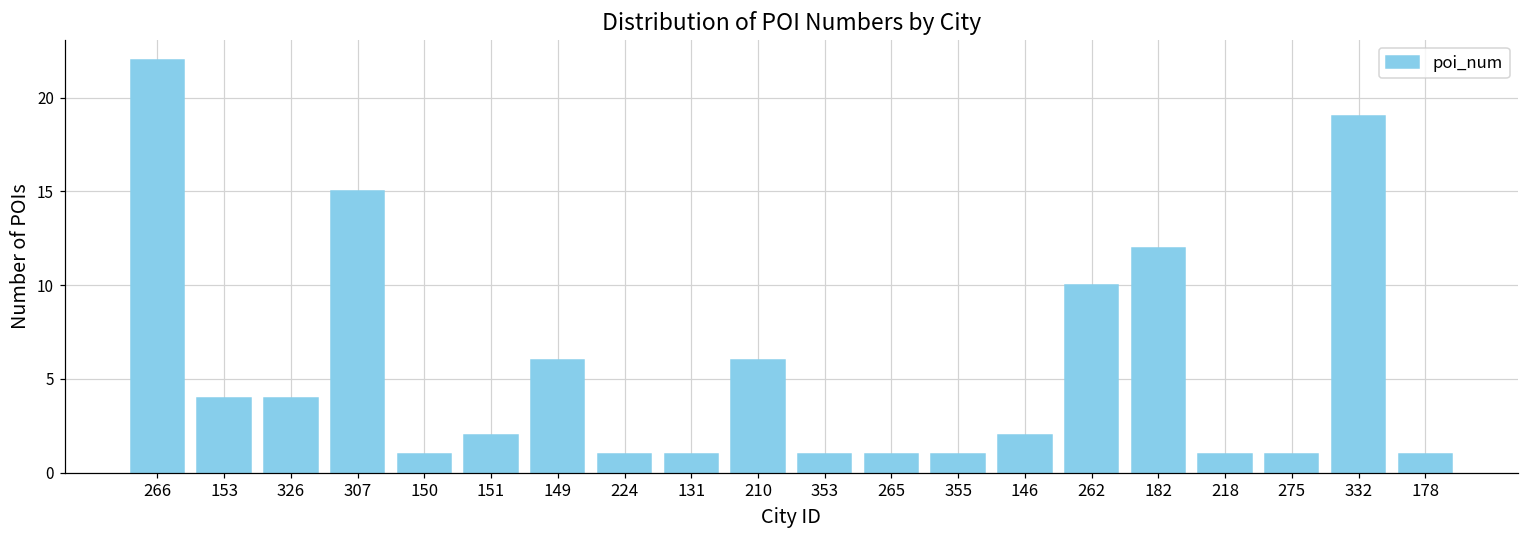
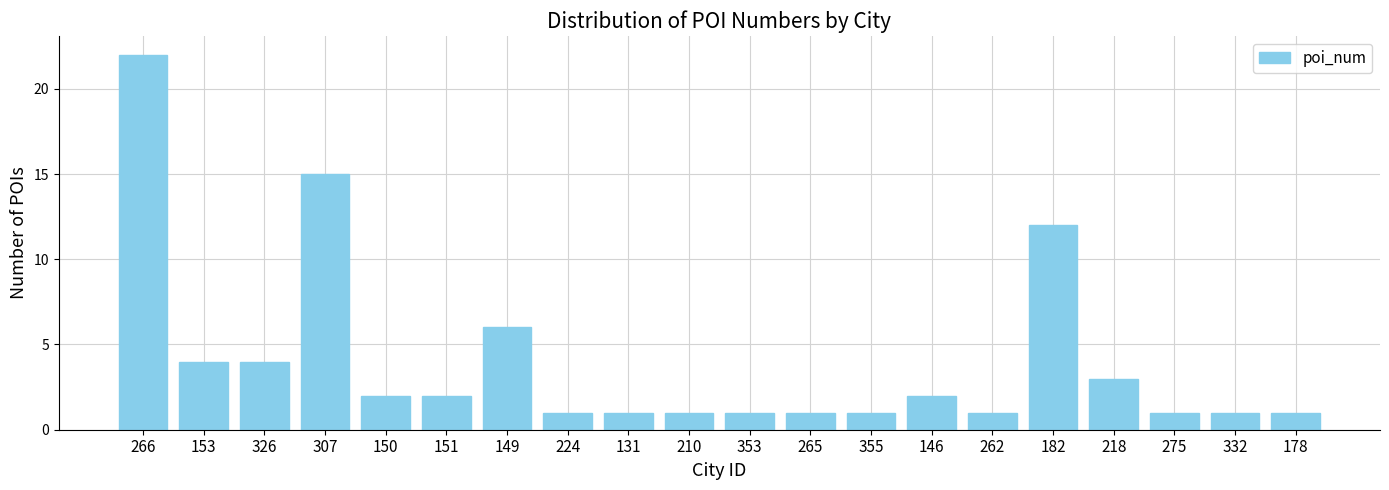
  {
    "266": 22,
    "153": 4,
    "326": 4,
    "307": 15,
-   "150": 1,
+   "150": 2,
    "151": 2,
    "149": 6,
    "224": 1,
    "131": 1,
-   "210": 6,
+   "210": 1,
    "353": 1,
    "265": 1,
    "355": 1,
    "146": 2,
-   "262": 10,
+   "262": 1,
    "182": 12,
-   "218": 1,
+   "218": 3,
    "275": 1,
-   "332": 19,
+   "332": 1,
    "178": 1
  }
